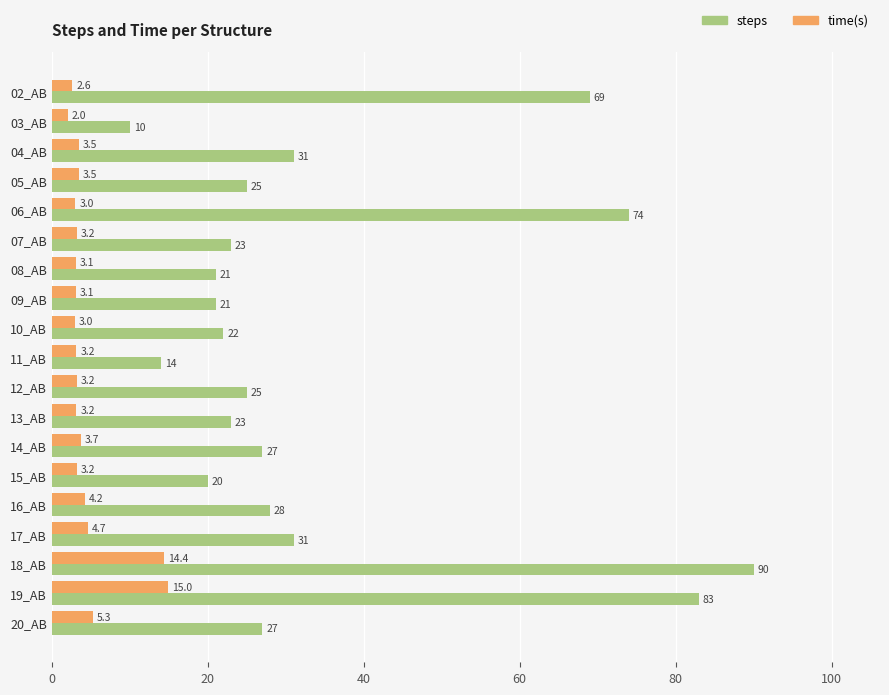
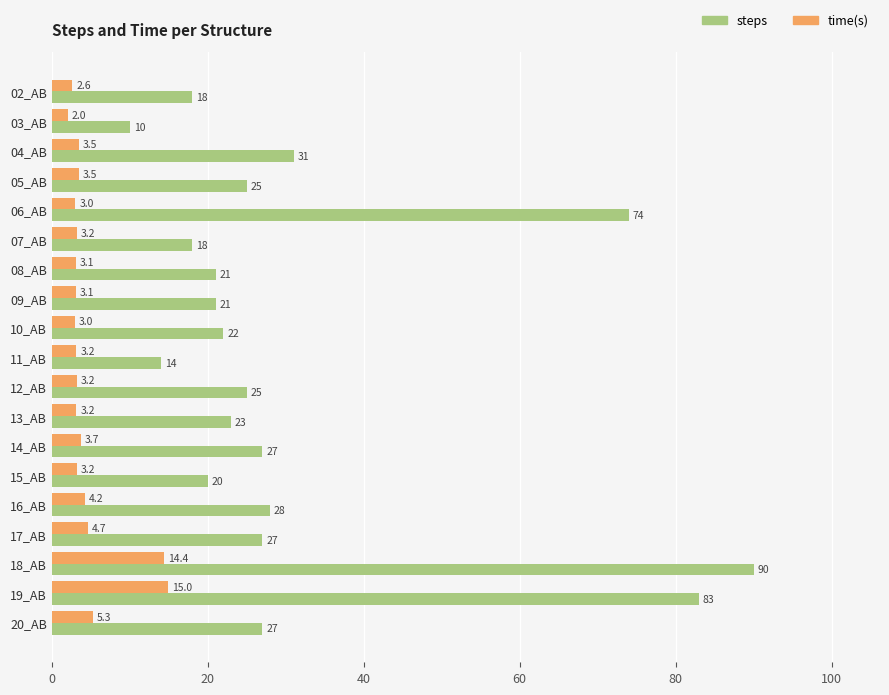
  {
    "steps": {
-     "02_AB": 69,
+     "02_AB": 18,
      "03_AB": 10,
      "04_AB": 31,
      "05_AB": 25,
      "06_AB": 74,
-     "07_AB": 23,
+     "07_AB": 18,
      "08_AB": 21,
      "09_AB": 21,
      "10_AB": 22,
      "11_AB": 14,
      "12_AB": 25,
      "13_AB": 23,
      "14_AB": 27,
      "15_AB": 20,
      "16_AB": 28,
-     "17_AB": 31,
+     "17_AB": 27,
      "18_AB": 90,
      "19_AB": 83,
      "20_AB": 27
    },
    "time(s)": {
      "02_AB": 2.6,
      "03_AB": 2.0,
      "04_AB": 3.5,
      "05_AB": 3.5,
      "06_AB": 3.0,
      "07_AB": 3.2,
      "08_AB": 3.1,
      "09_AB": 3.1,
      "10_AB": 3.0,
      "11_AB": 3.2,
      "12_AB": 3.2,
      "13_AB": 3.2,
      "14_AB": 3.7,
      "15_AB": 3.2,
      "16_AB": 4.2,
      "17_AB": 4.7,
      "18_AB": 14.4,
      "19_AB": 15.0,
      "20_AB": 5.3
    }
  }
